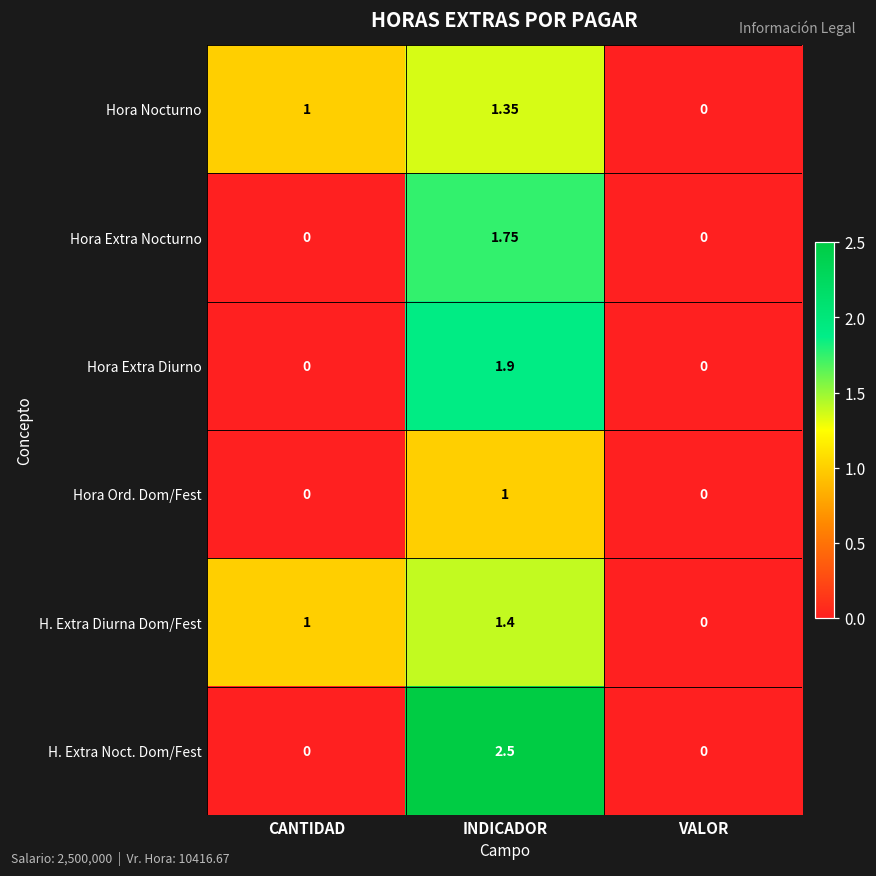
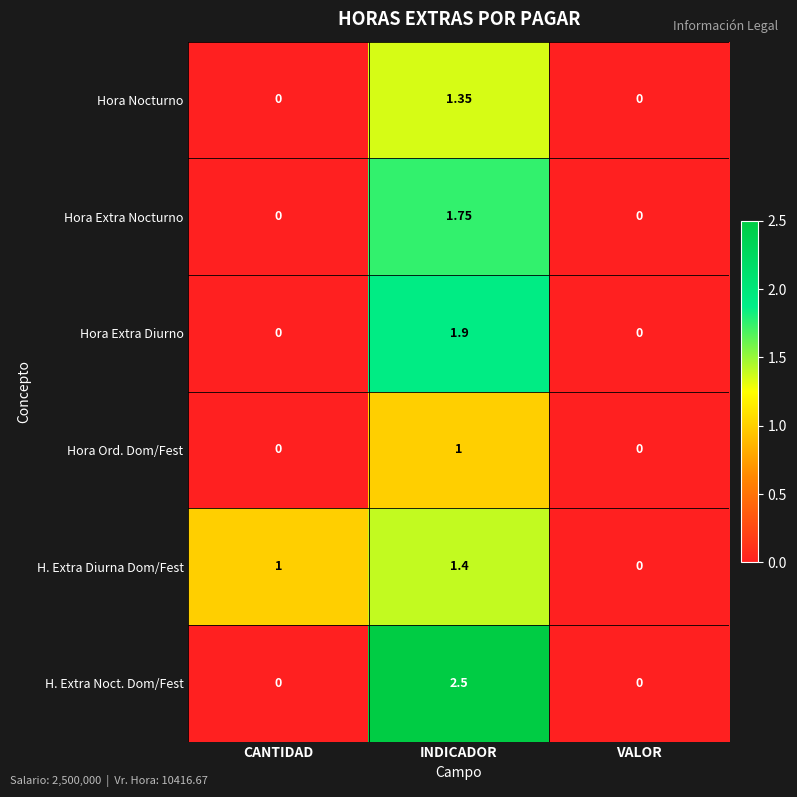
  {
    "Hora Nocturno": {
-     "CANTIDAD": 1,
+     "CANTIDAD": 0,
      "INDICADOR": 1.35,
      "VALOR": 0
    },
    "Hora Extra Nocturno": {
      "CANTIDAD": 0,
      "INDICADOR": 1.75,
      "VALOR": 0
    },
    "Hora Extra Diurno": {
      "CANTIDAD": 0,
      "INDICADOR": 1.9,
      "VALOR": 0
    },
    "Hora Ord. Dom/Fest": {
      "CANTIDAD": 0,
      "INDICADOR": 1,
      "VALOR": 0
    },
    "H. Extra Diurna Dom/Fest": {
      "CANTIDAD": 1,
      "INDICADOR": 1.4,
      "VALOR": 0
    },
    "H. Extra Noct. Dom/Fest": {
      "CANTIDAD": 0,
      "INDICADOR": 2.5,
      "VALOR": 0
    }
  }
